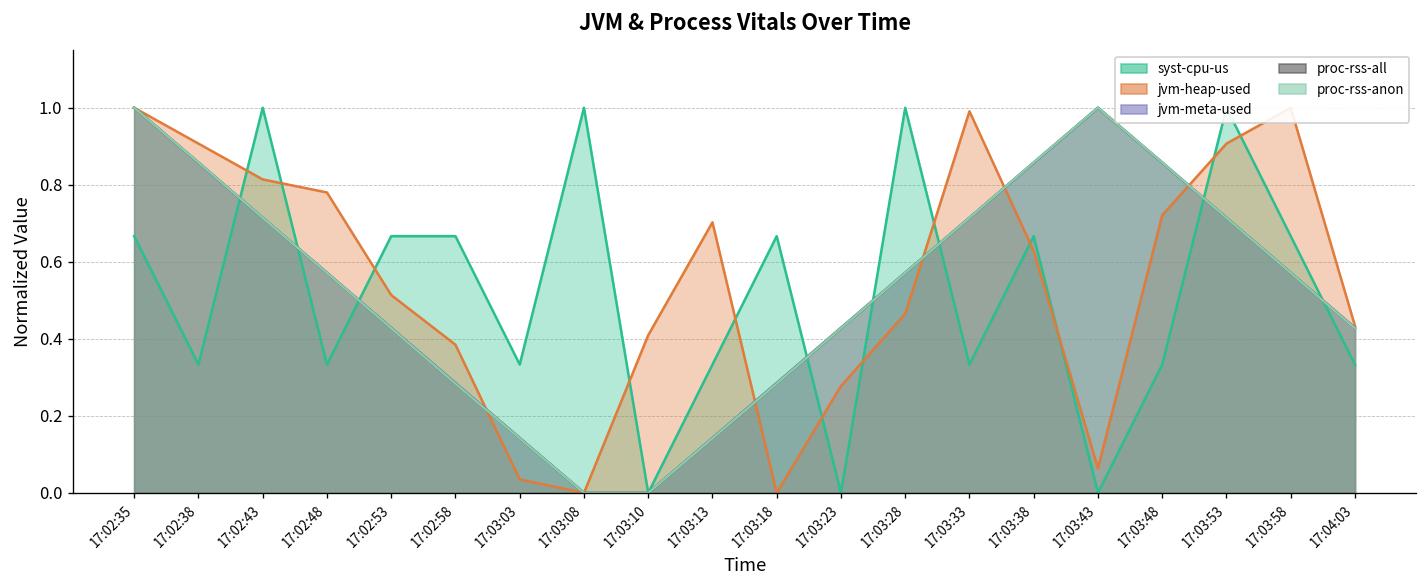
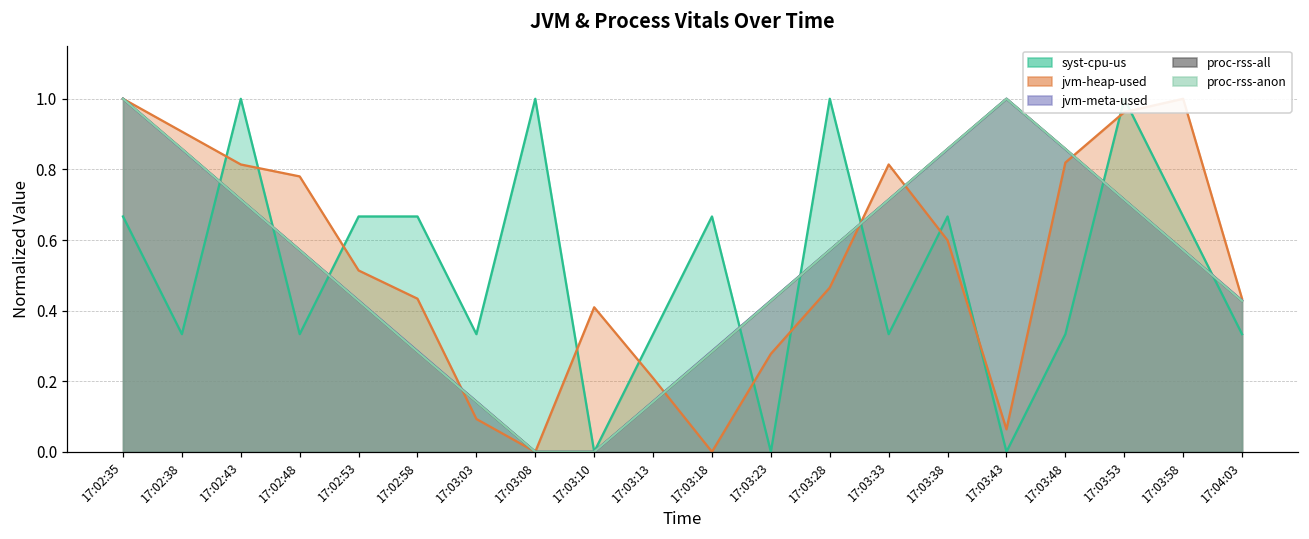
  {
    "jvm-heap-used": {
      "17:02:38": 0.91,
      "17:02:43": 0.81,
      "17:02:48": 0.78,
      "17:02:53": 0.51,
-     "17:02:58": 0.38,
-     "17:03:03": 0.04,
+     "17:02:58": 0.43,
+     "17:03:03": 0.09,
      "17:03:10": 0.41,
-     "17:03:13": 0.70,
+     "17:03:13": 0.21,
      "17:03:18": 0.00,
      "17:03:23": 0.28,
      "17:03:28": 0.47,
-     "17:03:33": 0.99,
-     "17:03:38": 0.63,
+     "17:03:33": 0.81,
+     "17:03:38": 0.60,
      "17:03:43": 0.06,
-     "17:03:48": 0.72,
-     "17:03:53": 0.91
+     "17:03:48": 0.82,
+     "17:03:53": 0.96
    }
  }
